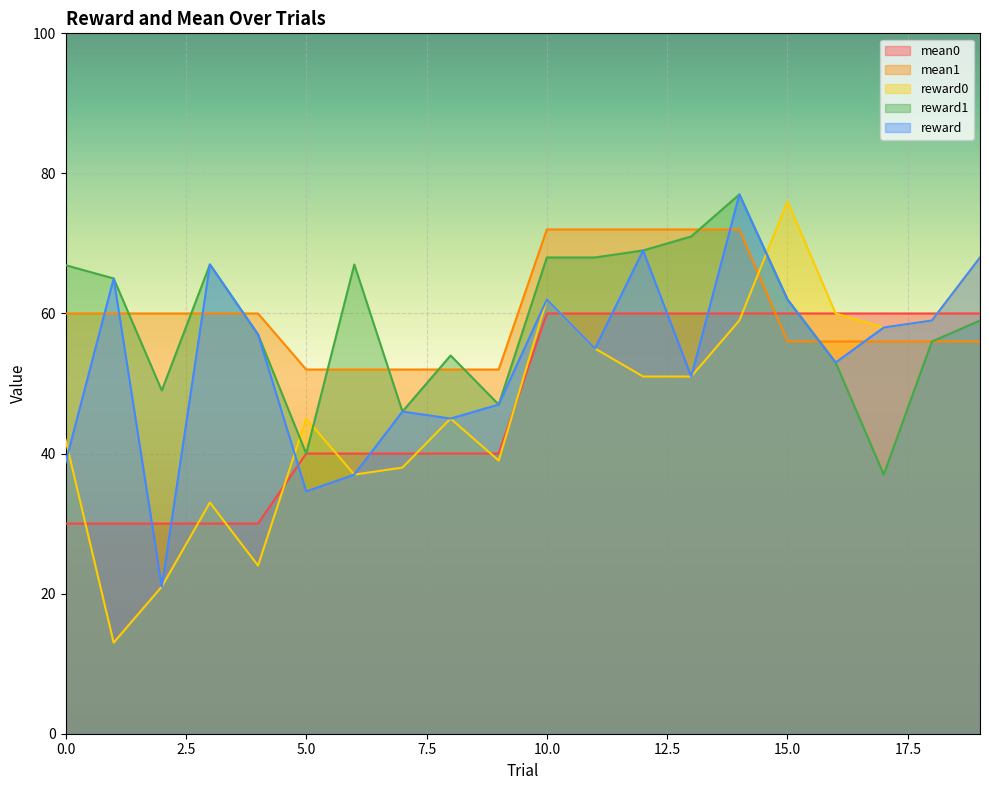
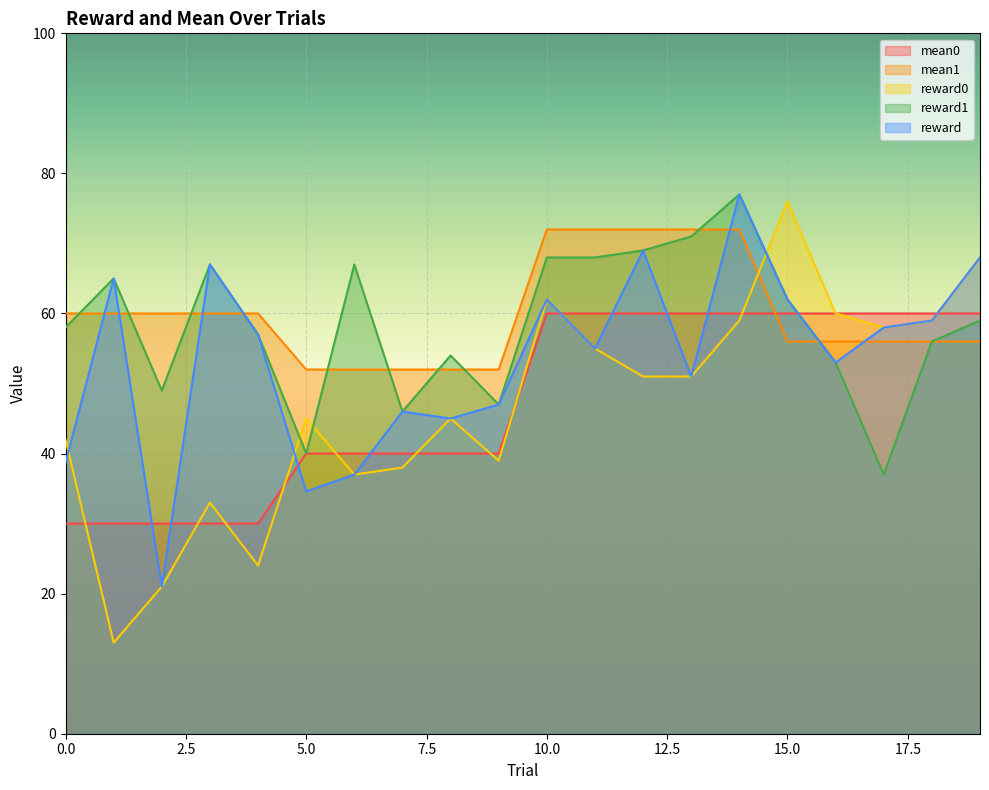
  {
    "reward1": {
-     "0.0": 67,
+     "0.0": 58,
      "10.0": 68
    },
    "reward": {
      "0.0": 39,
      "5.0": 35
    }
  }
